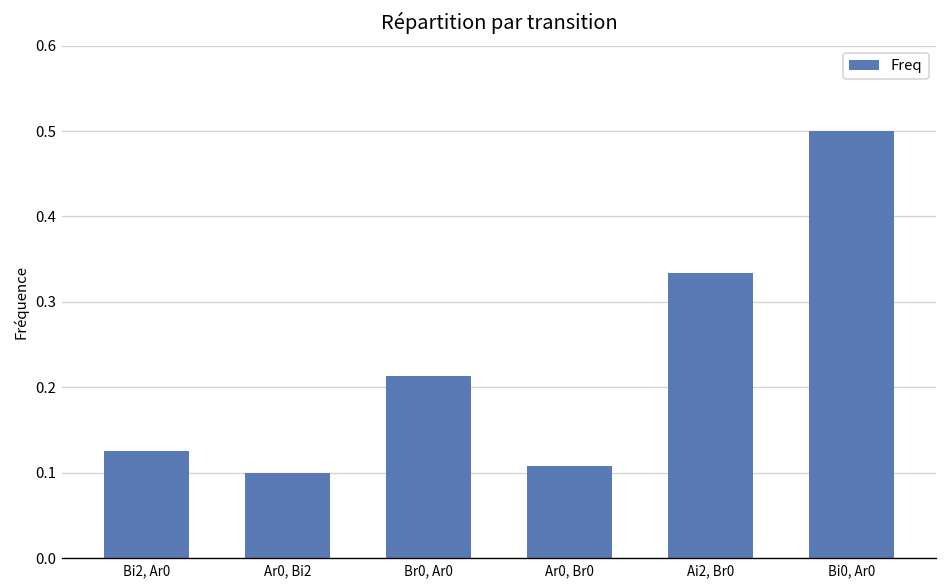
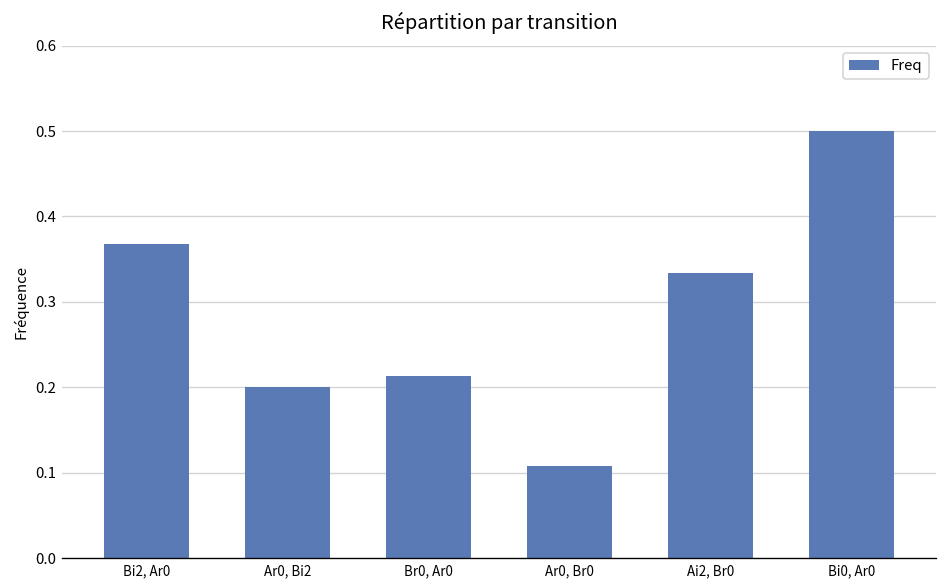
  {
-   "Bi2, Ar0": 0.13,
-   "Ar0, Bi2": 0.1,
+   "Bi2, Ar0": 0.37,
+   "Ar0, Bi2": 0.2,
    "Br0, Ar0": 0.21,
    "Ar0, Br0": 0.11,
    "Ai2, Br0": 0.33,
    "Bi0, Ar0": 0.50
  }
